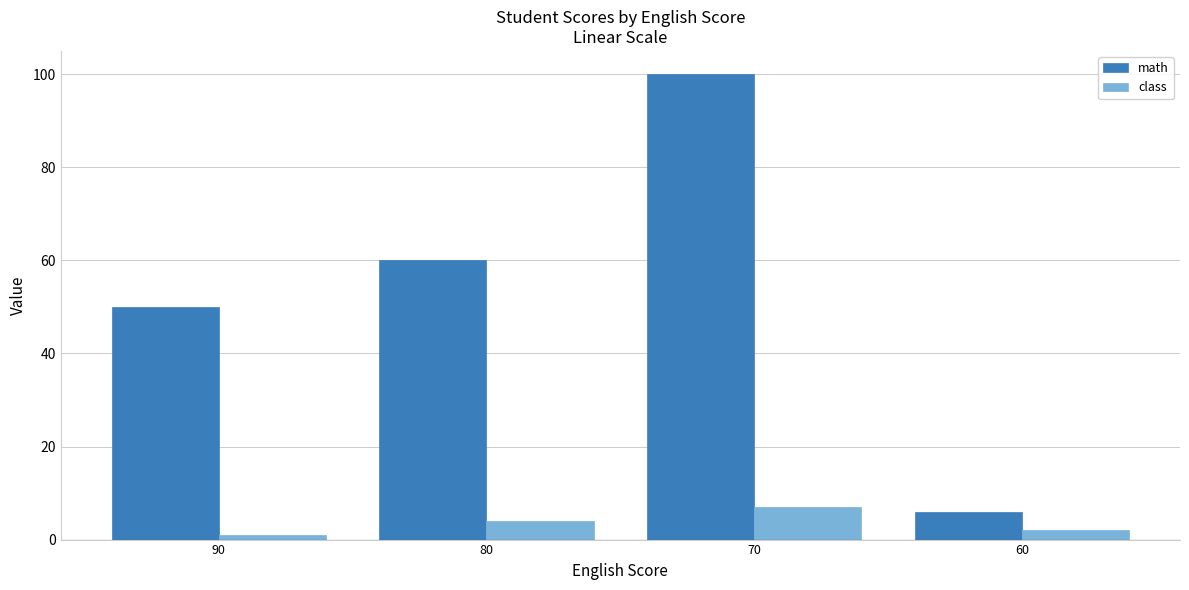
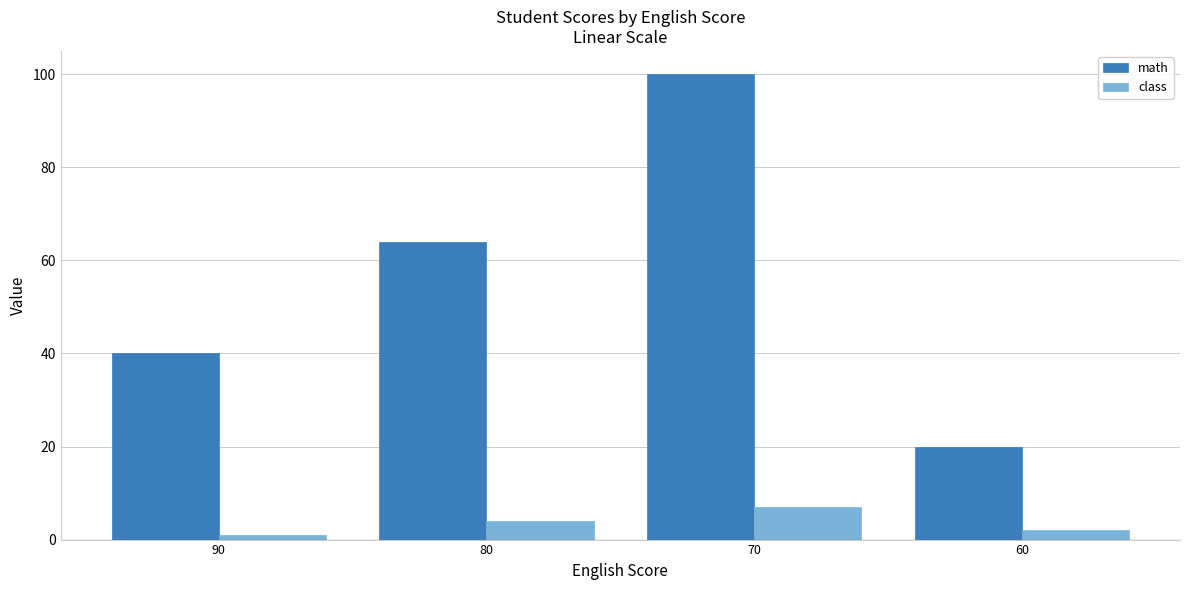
  {
    "math": {
-     "90": 50,
-     "80": 60,
+     "90": 40,
+     "80": 64,
      "70": 100,
-     "60": 6
+     "60": 20
    },
    "class": {
      "90": 1,
      "80": 4,
      "70": 7,
      "60": 2
    }
  }
